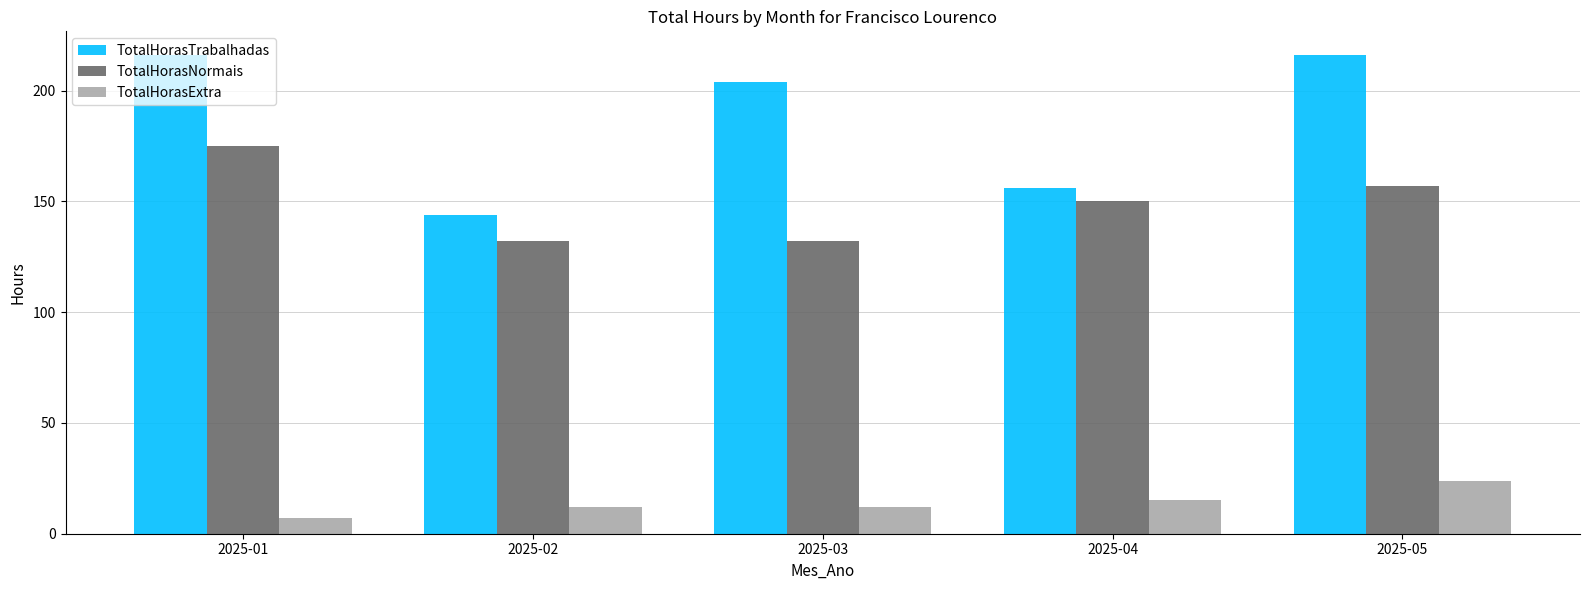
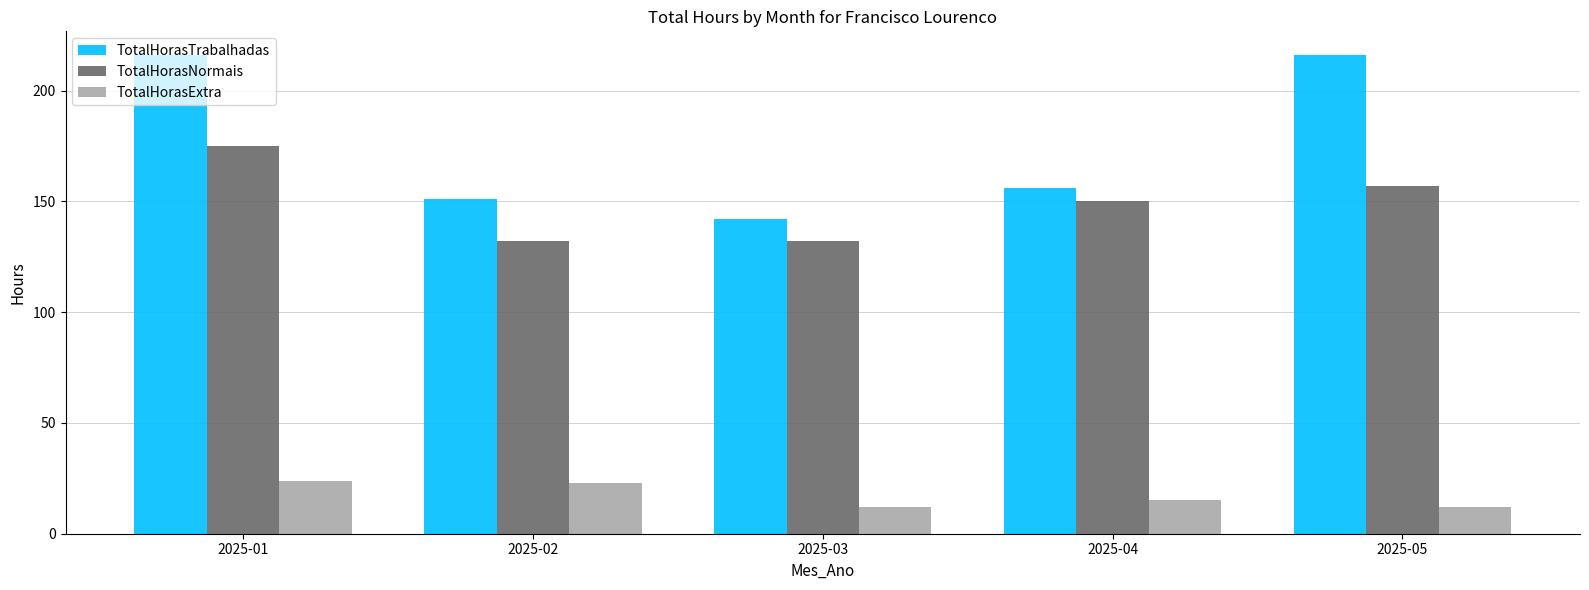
  {
    "TotalHorasTrabalhadas": {
-     "2025-02": 144,
-     "2025-03": 204,
+     "2025-02": 151,
+     "2025-03": 142,
      "2025-04": 156,
      "2025-05": 216
    },
    "TotalHorasNormais": {
      "2025-01": 175,
      "2025-02": 132,
      "2025-03": 132,
      "2025-04": 150,
      "2025-05": 157
    },
    "TotalHorasExtra": {
-     "2025-01": 7,
-     "2025-02": 12,
+     "2025-01": 24,
+     "2025-02": 23,
      "2025-03": 12,
      "2025-04": 15,
-     "2025-05": 24
+     "2025-05": 12
    }
  }
